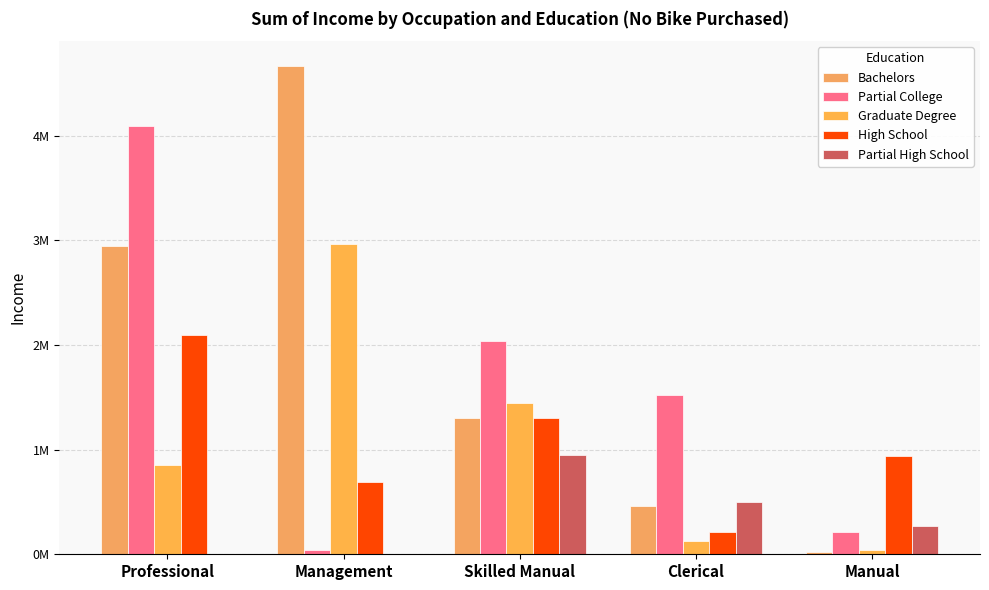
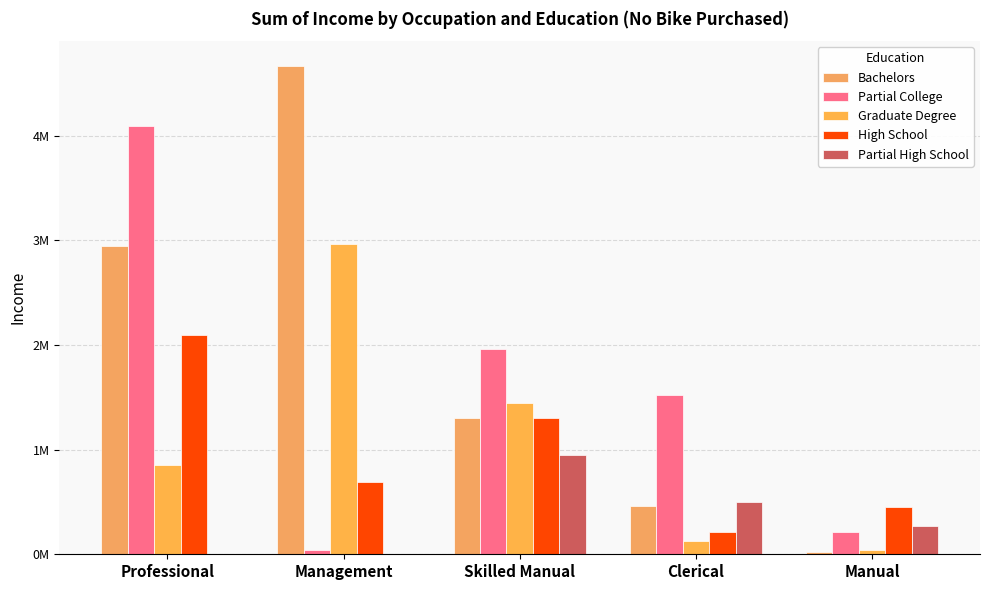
  {
    "Partial College": {
      "Professional": 4090000,
      "Management": 40000,
-     "Skilled Manual": 2040000,
+     "Skilled Manual": 1960000,
      "Clerical": 1520000,
      "Manual": 210000
    },
    "High School": {
      "Professional": 2100000,
      "Management": 690000,
      "Skilled Manual": 1300000,
      "Clerical": 210000,
-     "Manual": 940000
+     "Manual": 450000
    },
    "Partial High School": {
      "Professional": 0,
      "Management": 0,
      "Skilled Manual": 950000,
      "Clerical": 500000,
      "Manual": 270000
    }
  }
